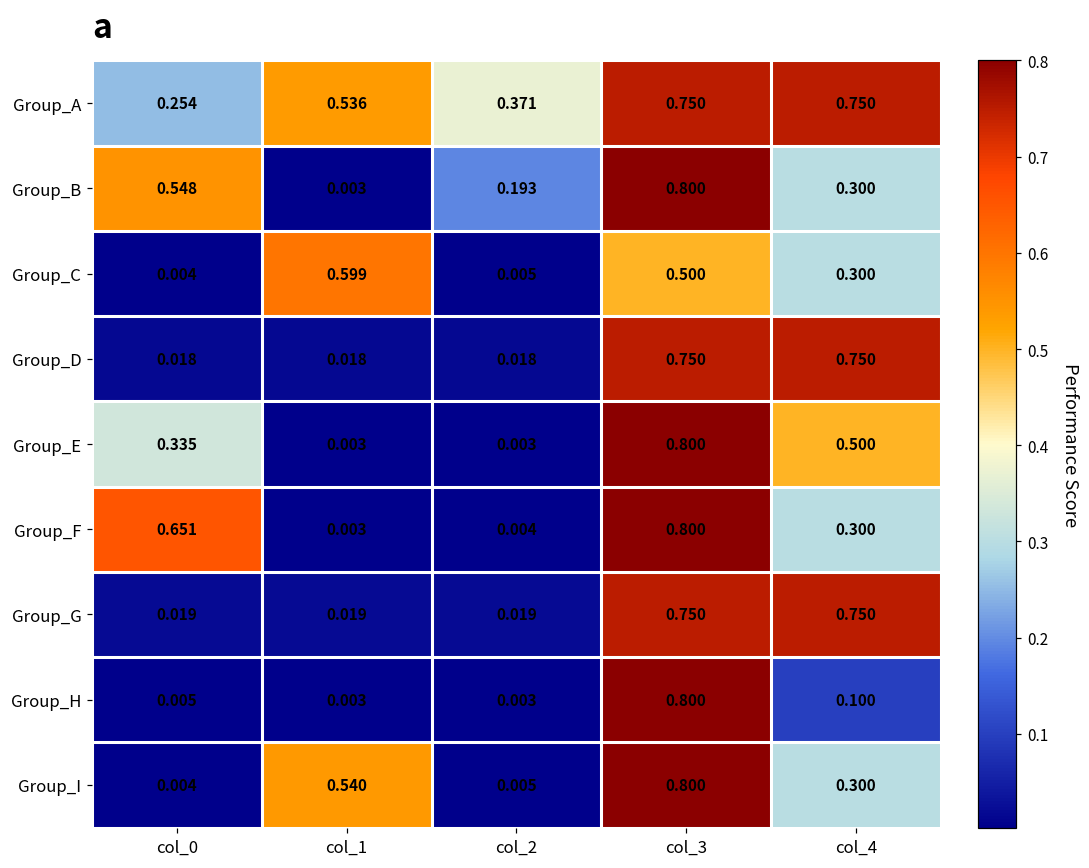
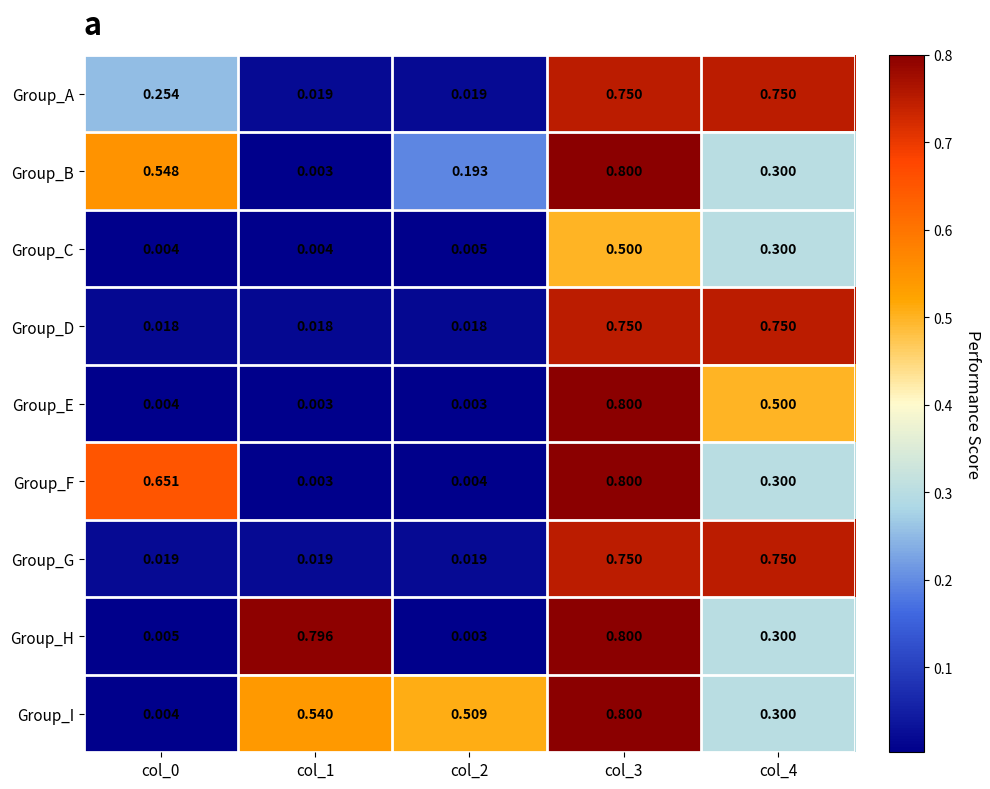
  {
    "Group_A": {
      "col_0": 0.254,
-     "col_1": 0.536,
-     "col_2": 0.371,
+     "col_1": 0.019,
+     "col_2": 0.019,
      "col_3": 0.750,
      "col_4": 0.750
    },
    "Group_B": {
      "col_0": 0.548,
      "col_1": 0.003,
      "col_2": 0.193,
      "col_3": 0.800,
      "col_4": 0.300
    },
    "Group_C": {
      "col_0": 0.004,
-     "col_1": 0.599,
+     "col_1": 0.004,
      "col_2": 0.005,
      "col_3": 0.500,
      "col_4": 0.300
    },
    "Group_D": {
      "col_0": 0.018,
      "col_1": 0.018,
      "col_2": 0.018,
      "col_3": 0.750,
      "col_4": 0.750
    },
    "Group_E": {
-     "col_0": 0.335,
+     "col_0": 0.004,
      "col_1": 0.003,
      "col_2": 0.003,
      "col_3": 0.800,
      "col_4": 0.500
    },
    "Group_F": {
      "col_0": 0.651,
      "col_1": 0.003,
      "col_2": 0.004,
      "col_3": 0.800,
      "col_4": 0.300
    },
    "Group_G": {
      "col_0": 0.019,
      "col_1": 0.019,
      "col_2": 0.019,
      "col_3": 0.750,
      "col_4": 0.750
    },
    "Group_H": {
      "col_0": 0.005,
-     "col_1": 0.003,
+     "col_1": 0.796,
      "col_2": 0.003,
      "col_3": 0.800,
-     "col_4": 0.100
+     "col_4": 0.300
    },
    "Group_I": {
      "col_0": 0.004,
      "col_1": 0.540,
-     "col_2": 0.005,
+     "col_2": 0.509,
      "col_3": 0.800,
      "col_4": 0.300
    }
  }
